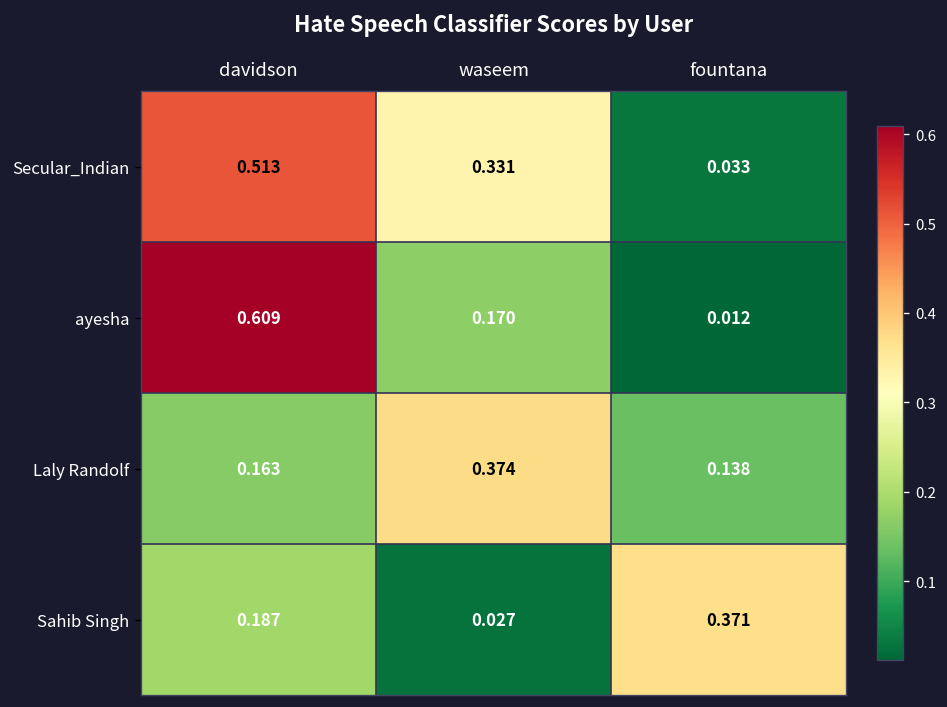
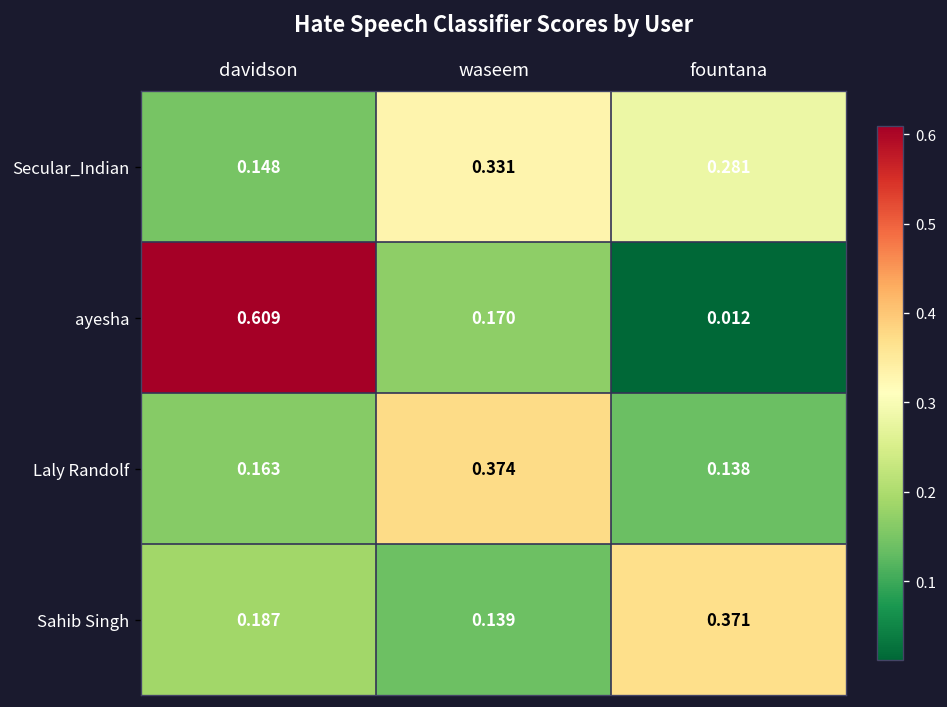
  {
    "Secular_Indian": {
-     "davidson": 0.513,
+     "davidson": 0.148,
      "waseem": 0.331,
-     "fountana": 0.033
+     "fountana": 0.281
    },
    "ayesha": {
      "davidson": 0.609,
      "waseem": 0.170,
      "fountana": 0.012
    },
    "Laly Randolf": {
      "davidson": 0.163,
      "waseem": 0.374,
      "fountana": 0.138
    },
    "Sahib Singh": {
      "davidson": 0.187,
-     "waseem": 0.027,
+     "waseem": 0.139,
      "fountana": 0.371
    }
  }
